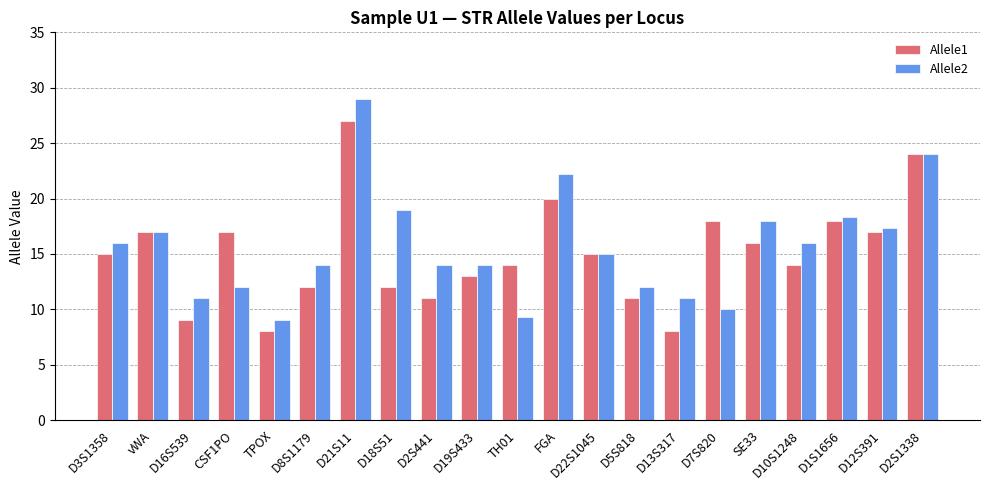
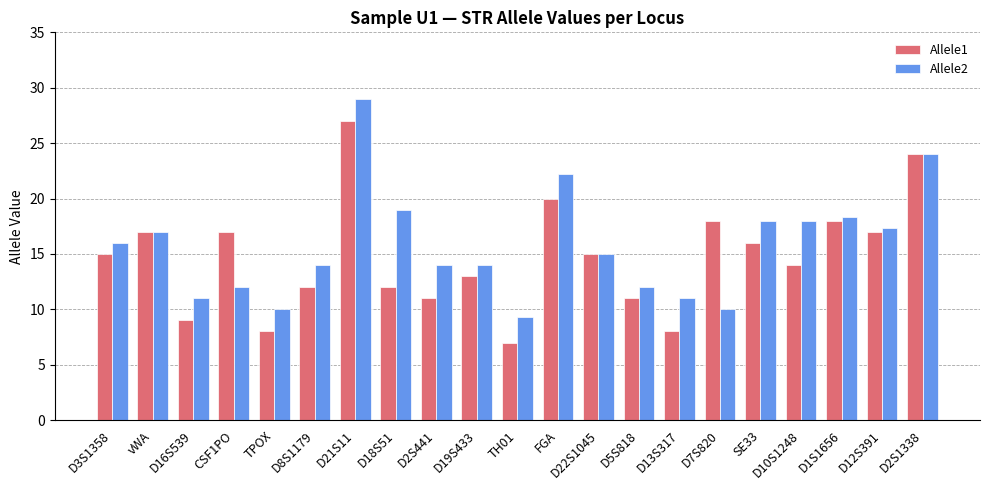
  {
    "Allele1": {
      "D3S1358": 15,
      "vWA": 17,
      "D16S539": 9,
      "CSF1PO": 17,
      "TPOX": 8,
      "D8S1179": 12,
      "D21S11": 27,
      "D18S51": 12,
      "D2S441": 11,
      "D19S433": 13,
-     "TH01": 14,
+     "TH01": 7,
      "FGA": 20,
      "D22S1045": 15,
      "D5S818": 11,
      "D13S317": 8,
      "D7S820": 18,
      "SE33": 16,
      "D10S1248": 14,
      "D1S1656": 18,
      "D12S391": 17,
      "D2S1338": 24
    },
    "Allele2": {
      "D3S1358": 16,
      "vWA": 17,
      "D16S539": 11,
      "CSF1PO": 12,
-     "TPOX": 9,
+     "TPOX": 10,
      "D8S1179": 14,
      "D21S11": 29,
      "D18S51": 19,
      "D2S441": 14,
      "D19S433": 14,
      "TH01": 9.3,
      "FGA": 22,
      "D22S1045": 15,
      "D5S818": 12,
      "D13S317": 11,
      "D7S820": 10,
      "SE33": 18,
-     "D10S1248": 16,
+     "D10S1248": 18,
      "D1S1656": 18.3,
      "D12S391": 17.3,
      "D2S1338": 24
    }
  }
